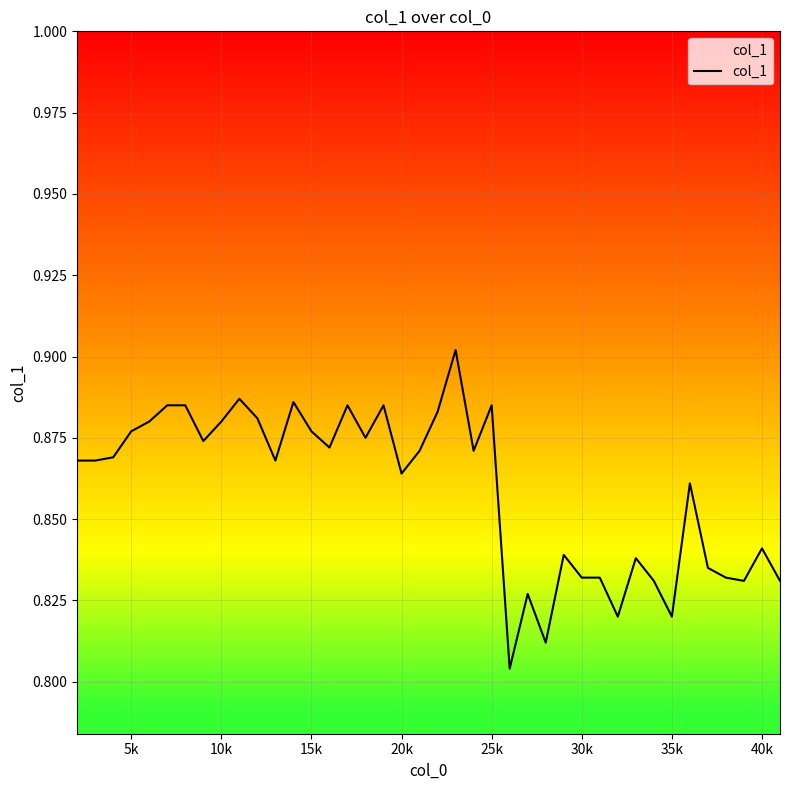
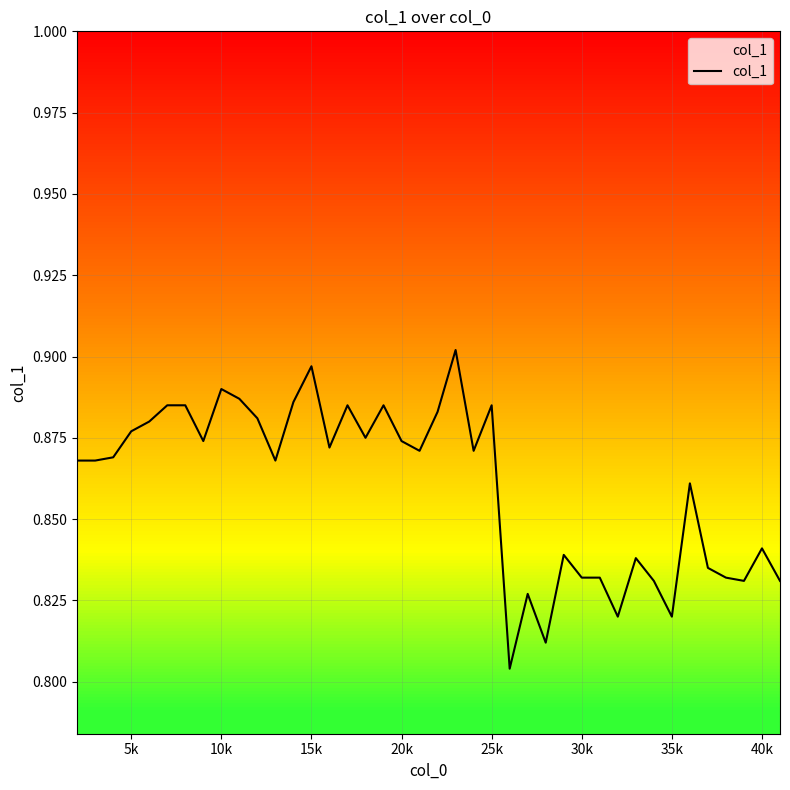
  {
    "5k": 0.877,
-   "10k": 0.88,
-   "15k": 0.877,
-   "20k": 0.864,
+   "10k": 0.89,
+   "15k": 0.897,
+   "20k": 0.874,
    "25k": 0.885,
    "30k": 0.832,
    "35k": 0.820,
    "40k": 0.841
  }
